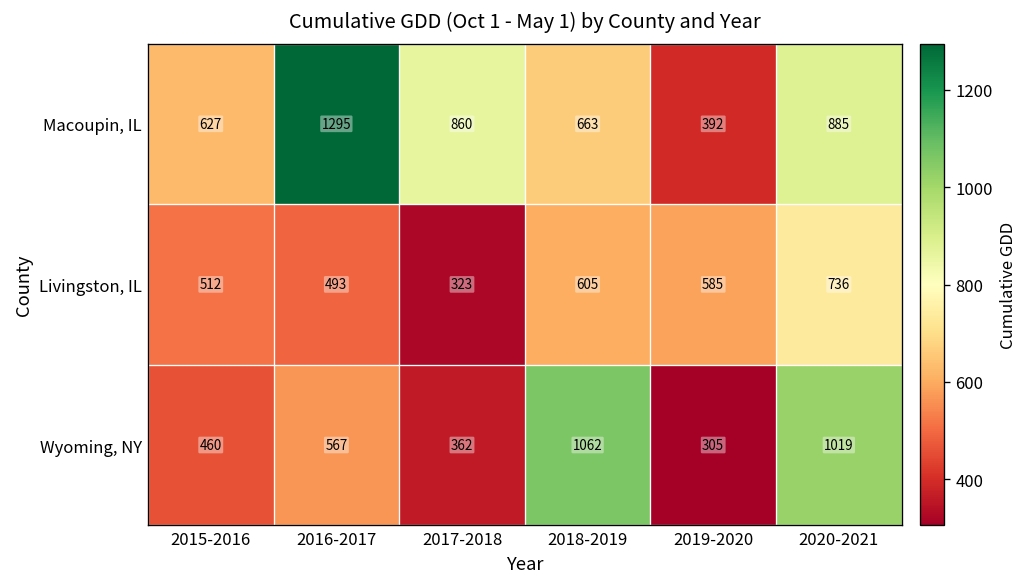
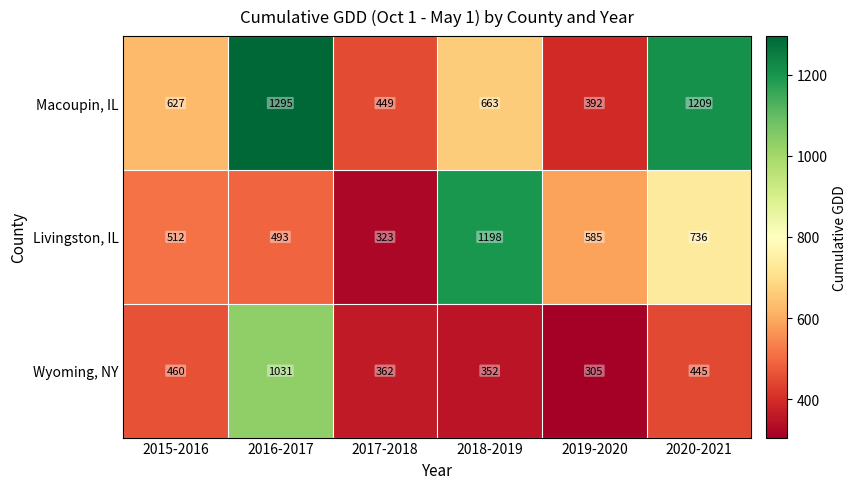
  {
    "Macoupin, IL": {
-     "2017-2018": 860,
-     "2020-2021": 885
+     "2017-2018": 449,
+     "2020-2021": 1209
    },
    "Livingston, IL": {
-     "2018-2019": 605
+     "2018-2019": 1198
    },
    "Wyoming, NY": {
-     "2016-2017": 567,
-     "2018-2019": 1062,
-     "2020-2021": 1019
+     "2016-2017": 1031,
+     "2018-2019": 352,
+     "2020-2021": 445
    }
  }
